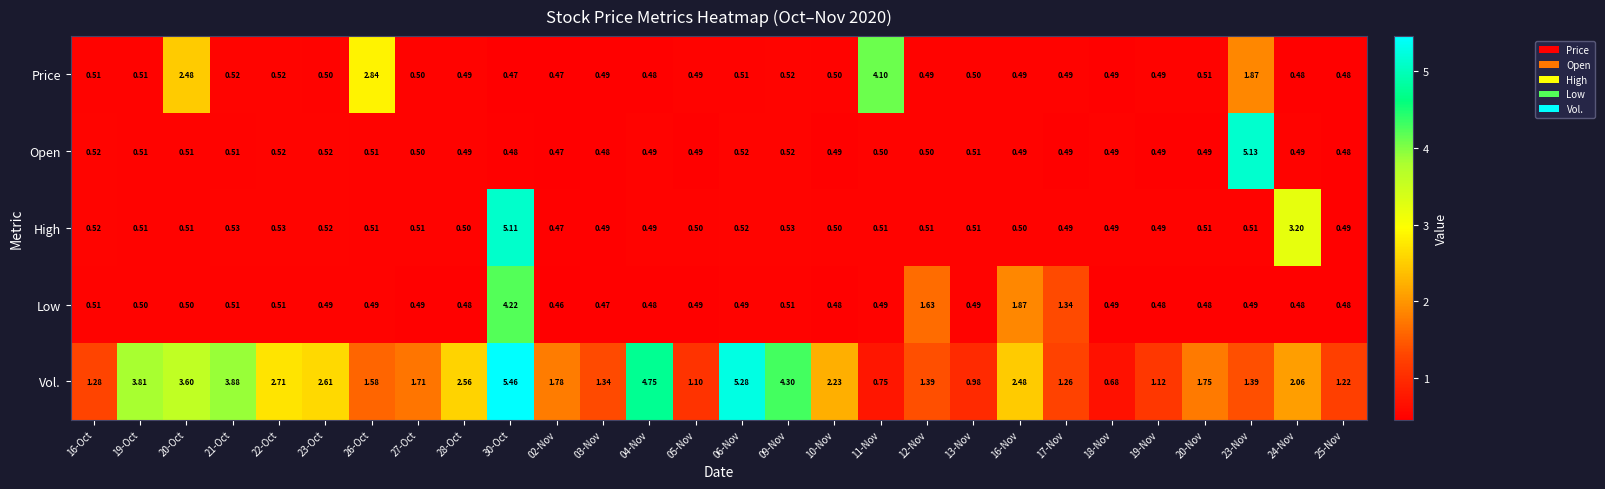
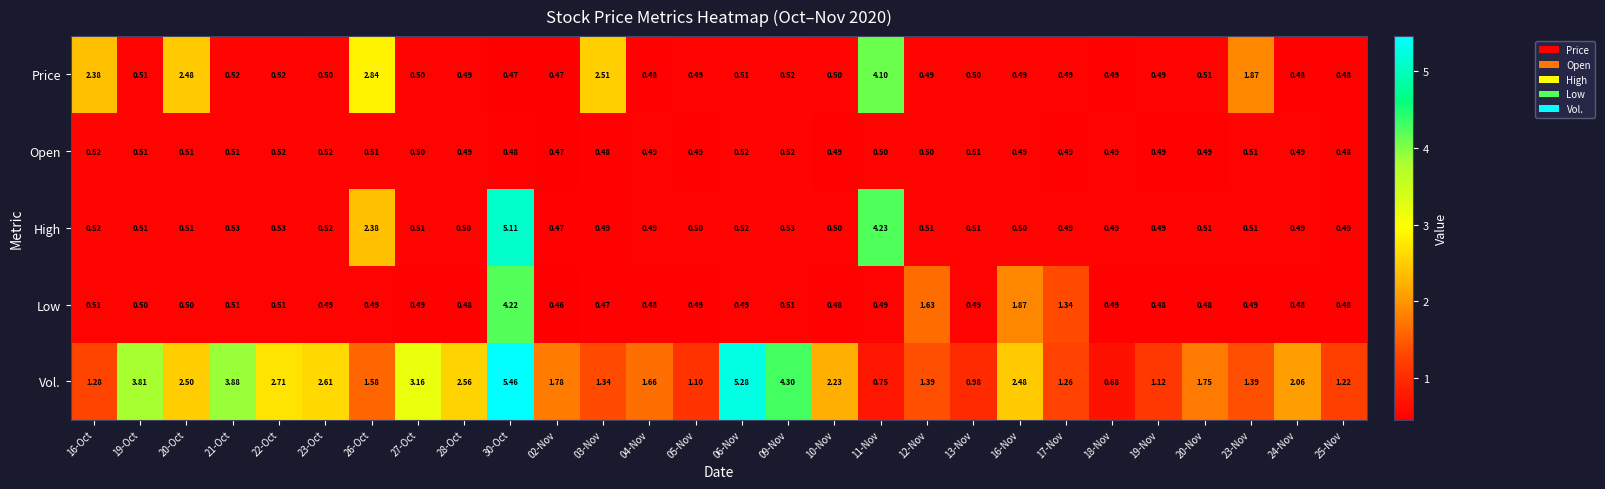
  {
    "Price": {
-     "16-Oct": 0.51,
+     "16-Oct": 2.38,
      "19-Oct": 0.51,
      "20-Oct": 2.48,
      "21-Oct": 0.52,
      "22-Oct": 0.52,
      "23-Oct": 0.50,
      "26-Oct": 2.84,
      "27-Oct": 0.50,
      "28-Oct": 0.49,
      "30-Oct": 0.47,
      "02-Nov": 0.47,
-     "03-Nov": 0.49,
+     "03-Nov": 2.51,
      "04-Nov": 0.48,
      "05-Nov": 0.49,
      "06-Nov": 0.51,
      "09-Nov": 0.52,
      "10-Nov": 0.50,
      "11-Nov": 4.10,
      "12-Nov": 0.49,
      "13-Nov": 0.50,
      "16-Nov": 0.49,
      "17-Nov": 0.49,
      "18-Nov": 0.49,
      "19-Nov": 0.49,
      "20-Nov": 0.51,
      "23-Nov": 1.87,
      "24-Nov": 0.48,
      "25-Nov": 0.48
    },
    "Open": {
      "16-Oct": 0.52,
      "19-Oct": 0.51,
      "20-Oct": 0.51,
      "21-Oct": 0.51,
      "22-Oct": 0.52,
      "23-Oct": 0.52,
      "26-Oct": 0.51,
      "27-Oct": 0.50,
      "28-Oct": 0.49,
      "30-Oct": 0.48,
      "02-Nov": 0.47,
      "03-Nov": 0.48,
      "04-Nov": 0.49,
      "05-Nov": 0.49,
      "06-Nov": 0.52,
      "09-Nov": 0.52,
      "10-Nov": 0.49,
      "11-Nov": 0.50,
      "12-Nov": 0.50,
      "13-Nov": 0.51,
      "16-Nov": 0.49,
      "17-Nov": 0.49,
      "18-Nov": 0.49,
      "19-Nov": 0.49,
      "20-Nov": 0.49,
-     "23-Nov": 5.13,
+     "23-Nov": 0.51,
      "24-Nov": 0.49,
      "25-Nov": 0.48
    },
    "High": {
      "16-Oct": 0.52,
      "19-Oct": 0.51,
      "20-Oct": 0.51,
      "21-Oct": 0.53,
      "22-Oct": 0.53,
      "23-Oct": 0.52,
-     "26-Oct": 0.51,
+     "26-Oct": 2.38,
      "27-Oct": 0.51,
      "28-Oct": 0.50,
      "30-Oct": 5.11,
      "02-Nov": 0.47,
      "03-Nov": 0.49,
      "04-Nov": 0.49,
      "05-Nov": 0.50,
      "06-Nov": 0.52,
      "09-Nov": 0.53,
      "10-Nov": 0.50,
-     "11-Nov": 0.51,
+     "11-Nov": 4.23,
      "12-Nov": 0.51,
      "13-Nov": 0.51,
      "16-Nov": 0.50,
      "17-Nov": 0.49,
      "18-Nov": 0.49,
      "19-Nov": 0.49,
      "20-Nov": 0.51,
      "23-Nov": 0.51,
-     "24-Nov": 3.20,
+     "24-Nov": 0.49,
      "25-Nov": 0.49
    },
    "Low": {
      "16-Oct": 0.51,
      "19-Oct": 0.50,
      "20-Oct": 0.50,
      "21-Oct": 0.51,
      "22-Oct": 0.51,
      "23-Oct": 0.49,
      "26-Oct": 0.49,
      "27-Oct": 0.49,
      "28-Oct": 0.48,
      "30-Oct": 4.22,
      "02-Nov": 0.46,
      "03-Nov": 0.47,
      "04-Nov": 0.48,
      "05-Nov": 0.49,
      "06-Nov": 0.49,
      "09-Nov": 0.51,
      "10-Nov": 0.48,
      "11-Nov": 0.49,
      "12-Nov": 1.63,
      "13-Nov": 0.49,
      "16-Nov": 1.87,
      "17-Nov": 1.34,
      "18-Nov": 0.49,
      "19-Nov": 0.48,
      "20-Nov": 0.48,
      "23-Nov": 0.49,
      "24-Nov": 0.48,
      "25-Nov": 0.48
    },
    "Vol.": {
      "16-Oct": 1.28,
      "19-Oct": 3.81,
-     "20-Oct": 3.60,
+     "20-Oct": 2.50,
      "21-Oct": 3.88,
      "22-Oct": 2.71,
      "23-Oct": 2.61,
      "26-Oct": 1.58,
-     "27-Oct": 1.71,
+     "27-Oct": 3.16,
      "28-Oct": 2.56,
      "30-Oct": 5.46,
      "02-Nov": 1.78,
      "03-Nov": 1.34,
-     "04-Nov": 4.75,
+     "04-Nov": 1.66,
      "05-Nov": 1.10,
      "06-Nov": 5.28,
      "09-Nov": 4.30,
      "10-Nov": 2.23,
      "11-Nov": 0.75,
      "12-Nov": 1.39,
      "13-Nov": 0.98,
      "16-Nov": 2.48,
      "17-Nov": 1.26,
      "18-Nov": 0.68,
      "19-Nov": 1.12,
      "20-Nov": 1.75,
      "23-Nov": 1.39,
      "24-Nov": 2.06,
      "25-Nov": 1.22
    }
  }
